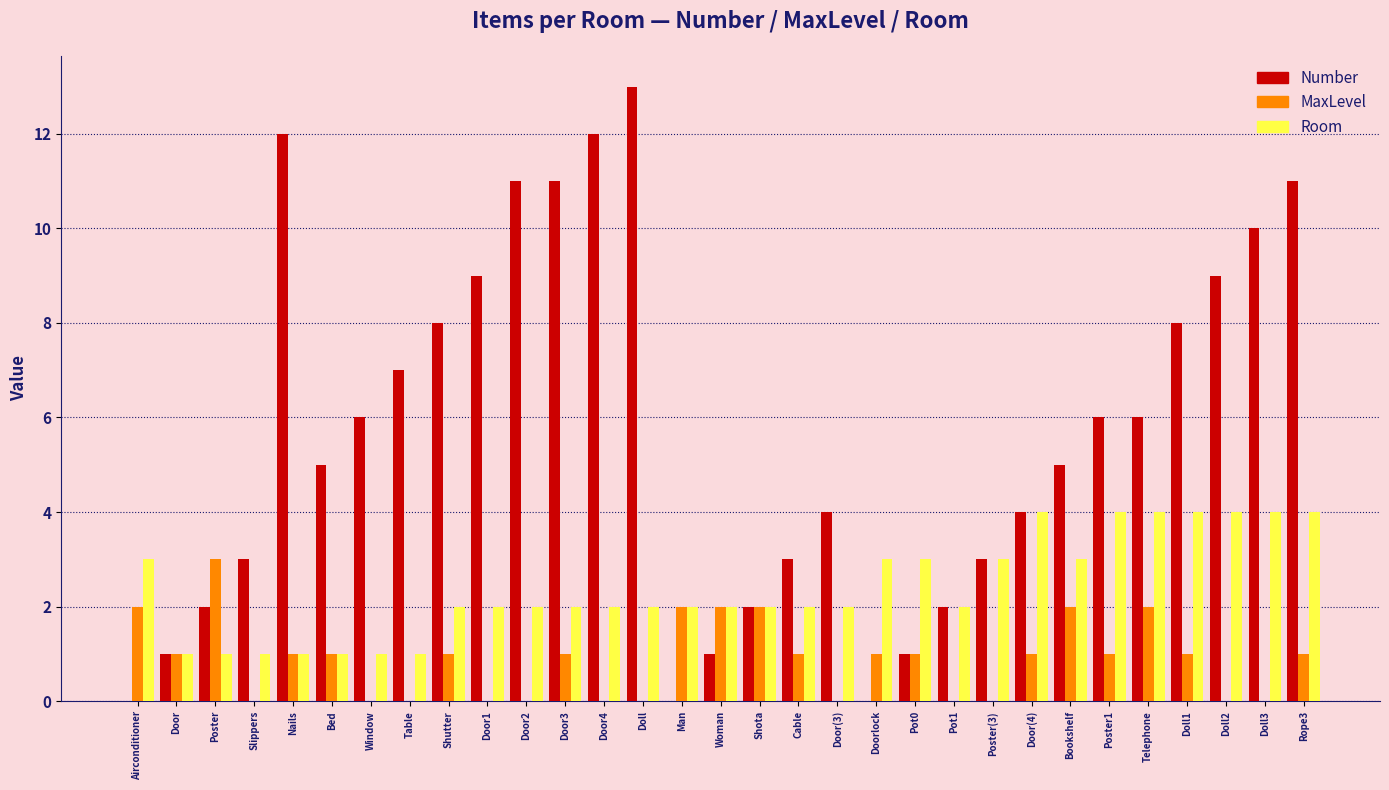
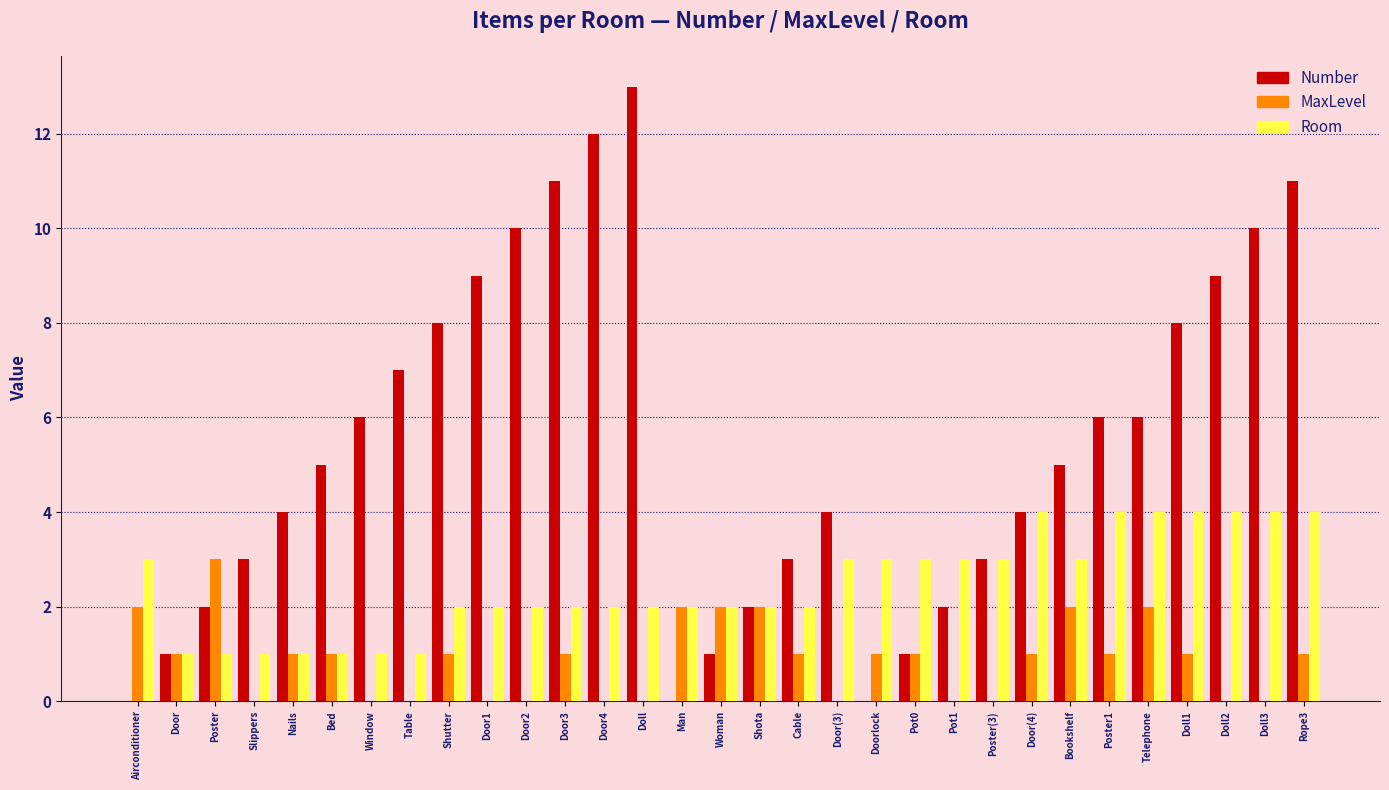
  {
    "Number": {
      "Airconditioner": 0,
      "Door": 1,
      "Poster": 2,
      "Slippers": 3,
-     "Nails": 12,
+     "Nails": 4,
      "Bed": 5,
      "Window": 6,
      "Table": 7,
      "Shutter": 8,
      "Door1": 9,
-     "Door2": 11,
+     "Door2": 10,
      "Door3": 11,
      "Door4": 12,
      "Doll": 13,
      "Man": 0,
      "Woman": 1,
      "Shota": 2,
      "Cable": 3,
      "Door(3)": 4,
      "Doorlock": 0,
      "Pot0": 1,
      "Pot1": 2,
      "Poster(3)": 3,
      "Door(4)": 4,
      "Bookshelf": 5,
      "Poster1": 6,
      "Telephone": 6,
      "Doll1": 8,
      "Doll2": 9,
      "Doll3": 10,
      "Rope3": 11
    },
    "MaxLevel": {
      "Airconditioner": 2,
      "Door": 1,
      "Poster": 3,
      "Slippers": 0,
      "Nails": 1,
      "Bed": 1,
      "Window": 0,
      "Table": 0,
      "Shutter": 1,
      "Door1": 0,
      "Door2": 0,
      "Door3": 1,
      "Door4": 0,
      "Doll": 0,
      "Man": 2,
      "Woman": 2,
      "Shota": 2,
      "Cable": 1,
      "Door(3)": 0,
      "Doorlock": 1,
      "Pot0": 1,
      "Pot1": 0,
      "Poster(3)": 0,
      "Door(4)": 1,
      "Bookshelf": 2,
      "Poster1": 1,
      "Telephone": 2,
      "Doll1": 1,
      "Doll2": 0,
      "Doll3": 0,
      "Rope3": 1
    },
    "Room": {
      "Airconditioner": 3,
      "Door": 1,
      "Poster": 1,
      "Slippers": 1,
      "Nails": 1,
      "Bed": 1,
      "Window": 1,
      "Table": 1,
      "Shutter": 2,
      "Door1": 2,
      "Door2": 2,
      "Door3": 2,
      "Door4": 2,
      "Doll": 2,
      "Man": 2,
      "Woman": 2,
      "Shota": 2,
      "Cable": 2,
-     "Door(3)": 2,
+     "Door(3)": 3,
      "Doorlock": 3,
      "Pot0": 3,
-     "Pot1": 2,
+     "Pot1": 3,
      "Poster(3)": 3,
      "Door(4)": 4,
      "Bookshelf": 3,
      "Poster1": 4,
      "Telephone": 4,
      "Doll1": 4,
      "Doll2": 4,
      "Doll3": 4,
      "Rope3": 4
    }
  }
